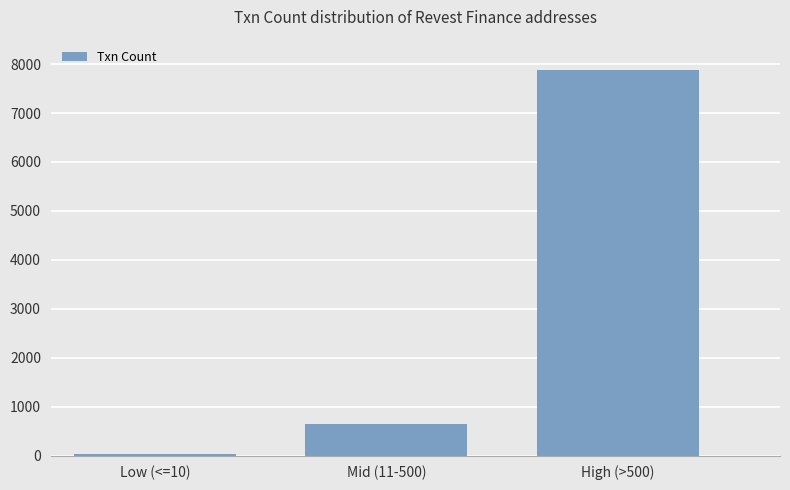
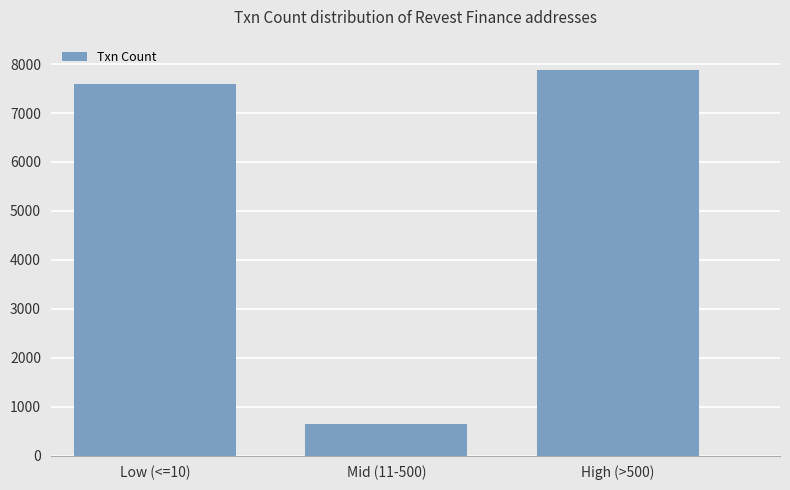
  {
-   "Low (<=10)": 0,
+   "Low (<=10)": 7600,
    "Mid (11-500)": 600,
    "High (>500)": 7900
  }
